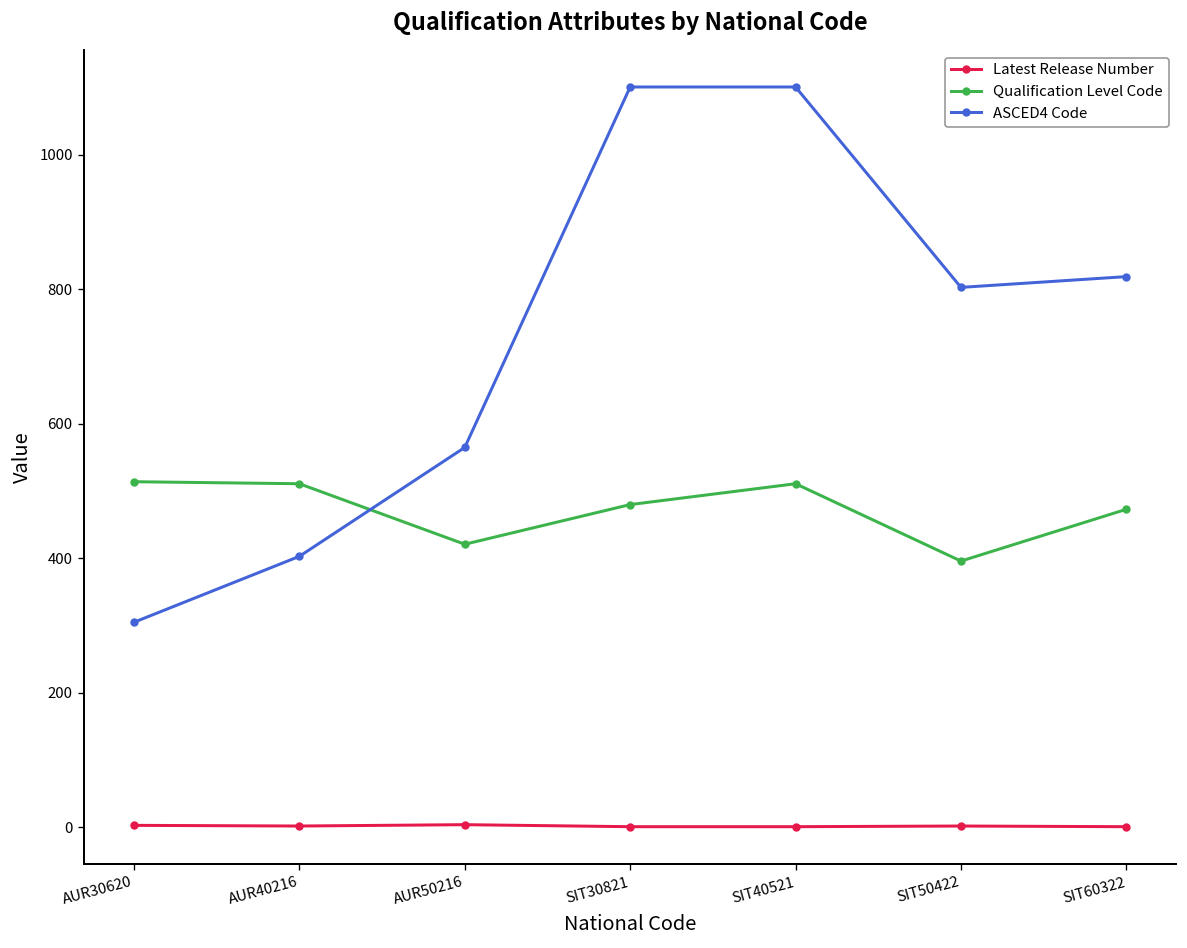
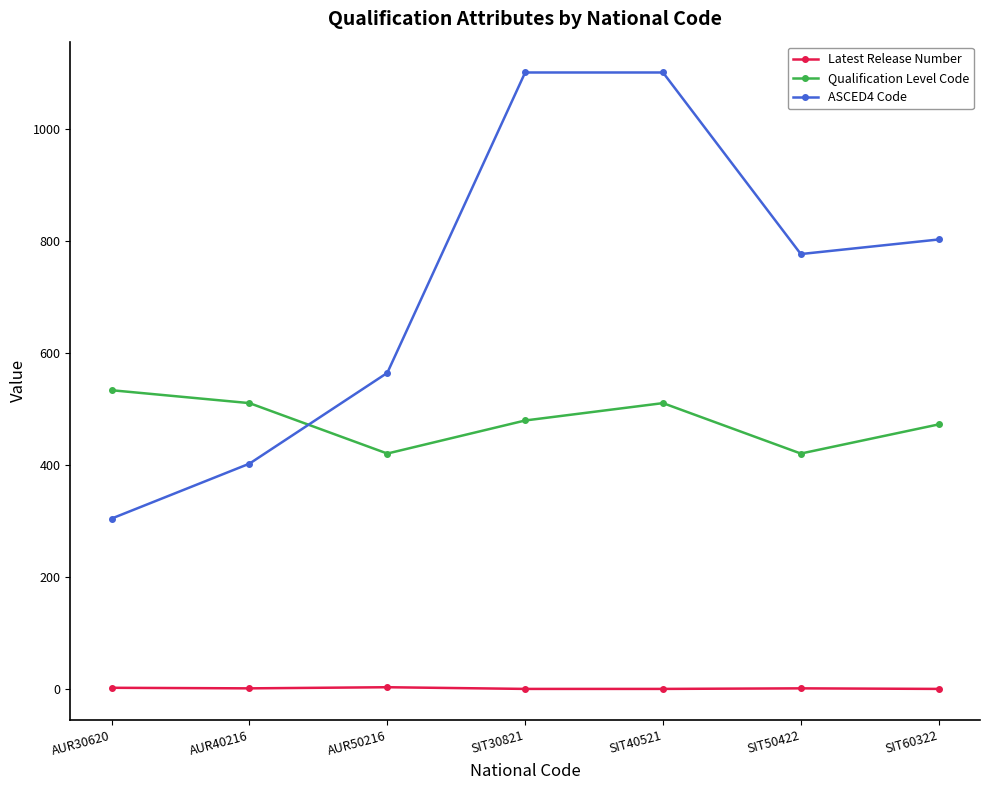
  {
    "Latest Release Number": {
      "AUR30620": 0,
      "AUR40216": 0,
      "AUR50216": 0,
      "SIT30821": 0,
      "SIT40521": 0,
      "SIT50422": 0,
      "SIT60322": 0
    },
    "Qualification Level Code": {
-     "AUR30620": 510,
+     "AUR30620": 530,
      "AUR40216": 510,
      "AUR50216": 420,
      "SIT30821": 480,
      "SIT40521": 510,
-     "SIT50422": 400,
+     "SIT50422": 420,
      "SIT60322": 470
    },
    "ASCED4 Code": {
      "AUR30620": 310,
      "AUR40216": 400,
      "AUR50216": 570,
      "SIT30821": 1100,
      "SIT40521": 1100,
-     "SIT50422": 800,
-     "SIT60322": 820
+     "SIT50422": 780,
+     "SIT60322": 800
    }
  }
